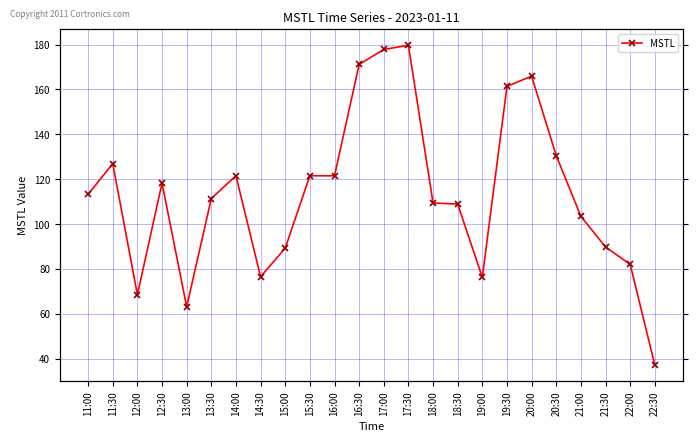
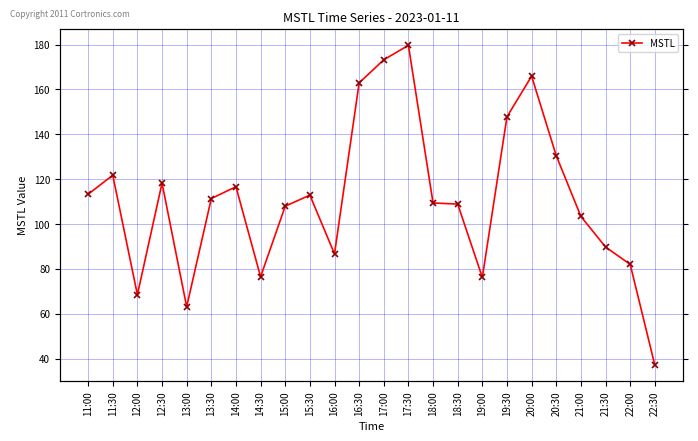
  {
    "11:00": 113,
-   "11:30": 127,
+   "11:30": 122,
    "12:00": 68,
    "12:30": 118,
    "13:00": 63,
    "13:30": 111,
-   "14:00": 122,
+   "14:00": 117,
    "14:30": 76,
-   "15:00": 89,
-   "15:30": 122,
-   "16:00": 122,
-   "16:30": 171,
-   "17:00": 178,
+   "15:00": 108,
+   "15:30": 113,
+   "16:00": 87,
+   "16:30": 163,
+   "17:00": 173,
    "17:30": 180,
    "18:00": 109,
    "18:30": 109,
    "19:00": 76,
-   "19:30": 161,
+   "19:30": 148,
    "20:00": 166,
    "20:30": 130,
    "21:00": 103,
    "21:30": 90,
    "22:00": 82,
    "22:30": 37
  }
